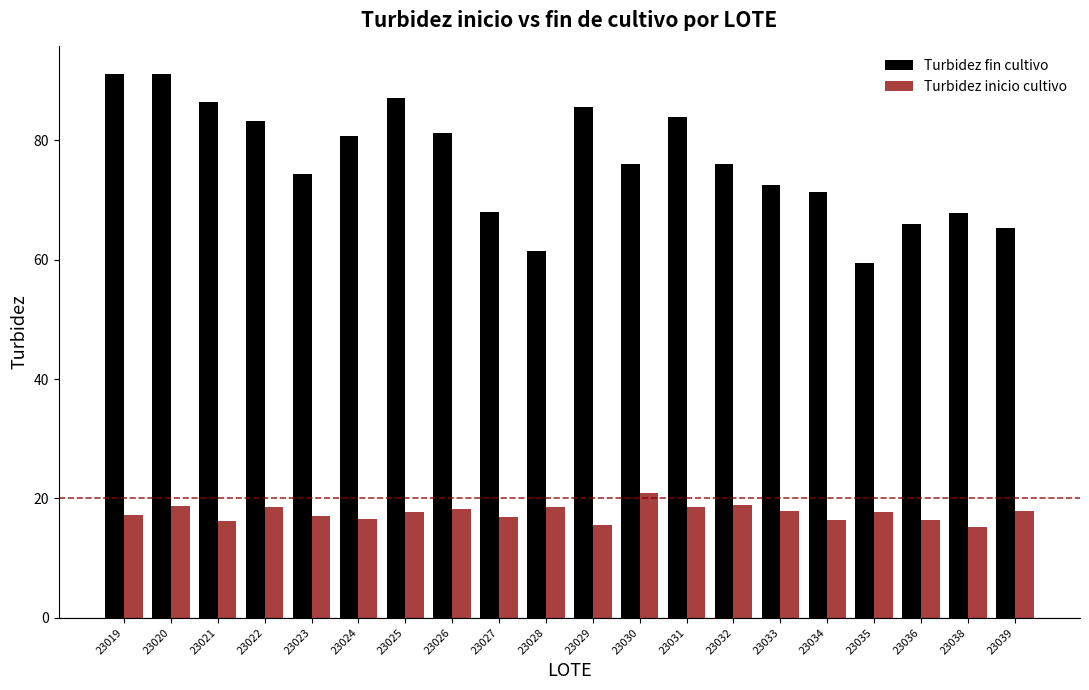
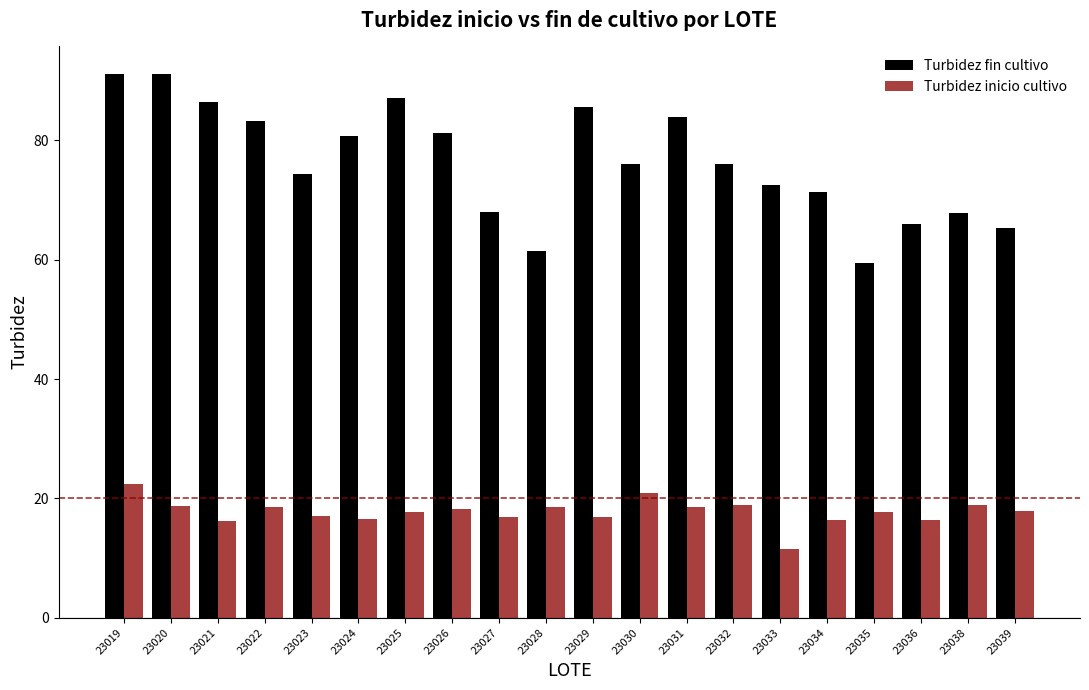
  {
    "Turbidez fin cultivo": {
      "23019": 91,
      "23020": 91,
      "23021": 86,
      "23022": 83,
      "23023": 74,
      "23024": 81,
      "23025": 87,
      "23026": 81,
      "23027": 68,
      "23028": 62,
      "23029": 86,
      "23030": 76,
      "23031": 84,
      "23032": 76,
      "23033": 72,
      "23034": 71,
      "23035": 60,
      "23036": 66,
      "23038": 68,
      "23039": 65
    },
    "Turbidez inicio cultivo": {
-     "23019": 17,
+     "23019": 22,
      "23020": 19,
      "23021": 16,
      "23022": 18,
      "23023": 17,
      "23024": 17,
      "23025": 18,
      "23026": 18,
      "23027": 17,
      "23028": 19,
-     "23029": 16,
+     "23029": 17,
      "23030": 21,
      "23031": 19,
      "23032": 19,
-     "23033": 18,
+     "23033": 12,
      "23034": 16,
      "23035": 18,
      "23036": 16,
-     "23038": 15,
+     "23038": 19,
      "23039": 18
    }
  }
